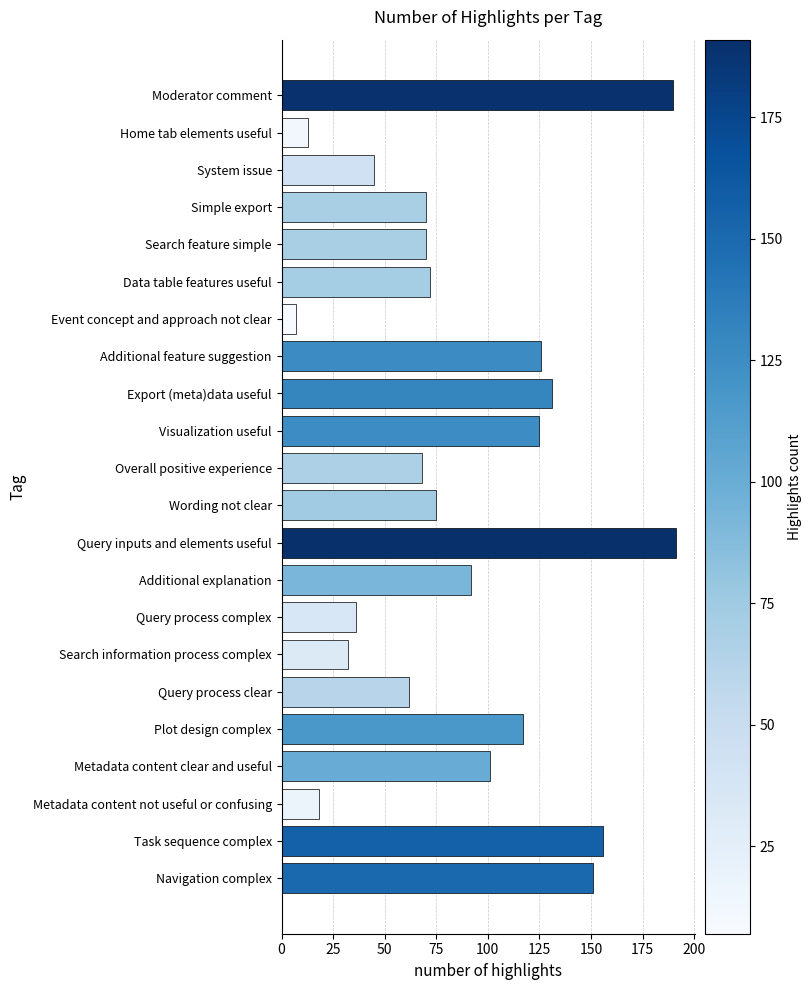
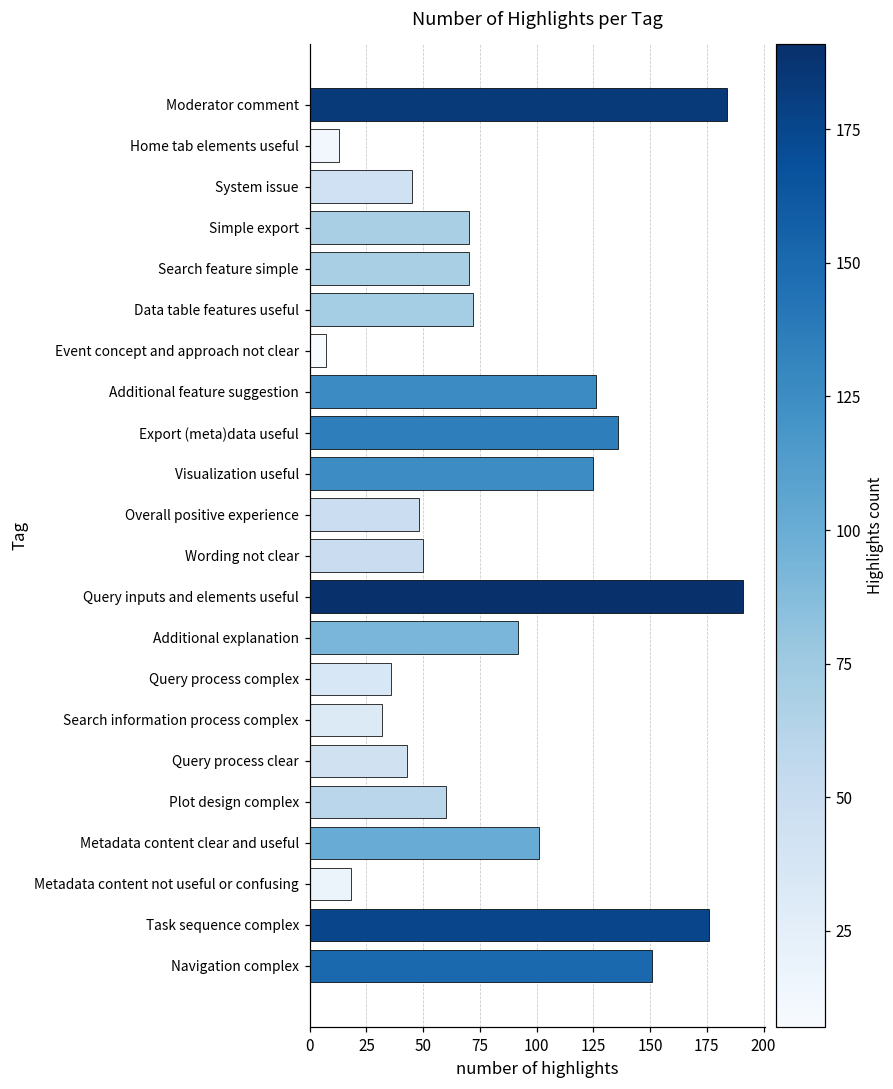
  {
-   "Moderator comment": 190,
+   "Moderator comment": 184,
    "Home tab elements useful": 13,
    "System issue": 45,
    "Simple export": 70,
    "Search feature simple": 70,
    "Data table features useful": 72,
    "Event concept and approach not clear": 7,
    "Additional feature suggestion": 126,
-   "Export (meta)data useful": 131,
+   "Export (meta)data useful": 136,
    "Visualization useful": 125,
-   "Overall positive experience": 68,
-   "Wording not clear": 75,
+   "Overall positive experience": 48,
+   "Wording not clear": 50,
    "Query inputs and elements useful": 191,
    "Additional explanation": 92,
    "Query process complex": 36,
    "Search information process complex": 32,
-   "Query process clear": 62,
-   "Plot design complex": 117,
+   "Query process clear": 43,
+   "Plot design complex": 60,
    "Metadata content clear and useful": 101,
    "Metadata content not useful or confusing": 18,
-   "Task sequence complex": 156,
+   "Task sequence complex": 176,
    "Navigation complex": 151
  }
